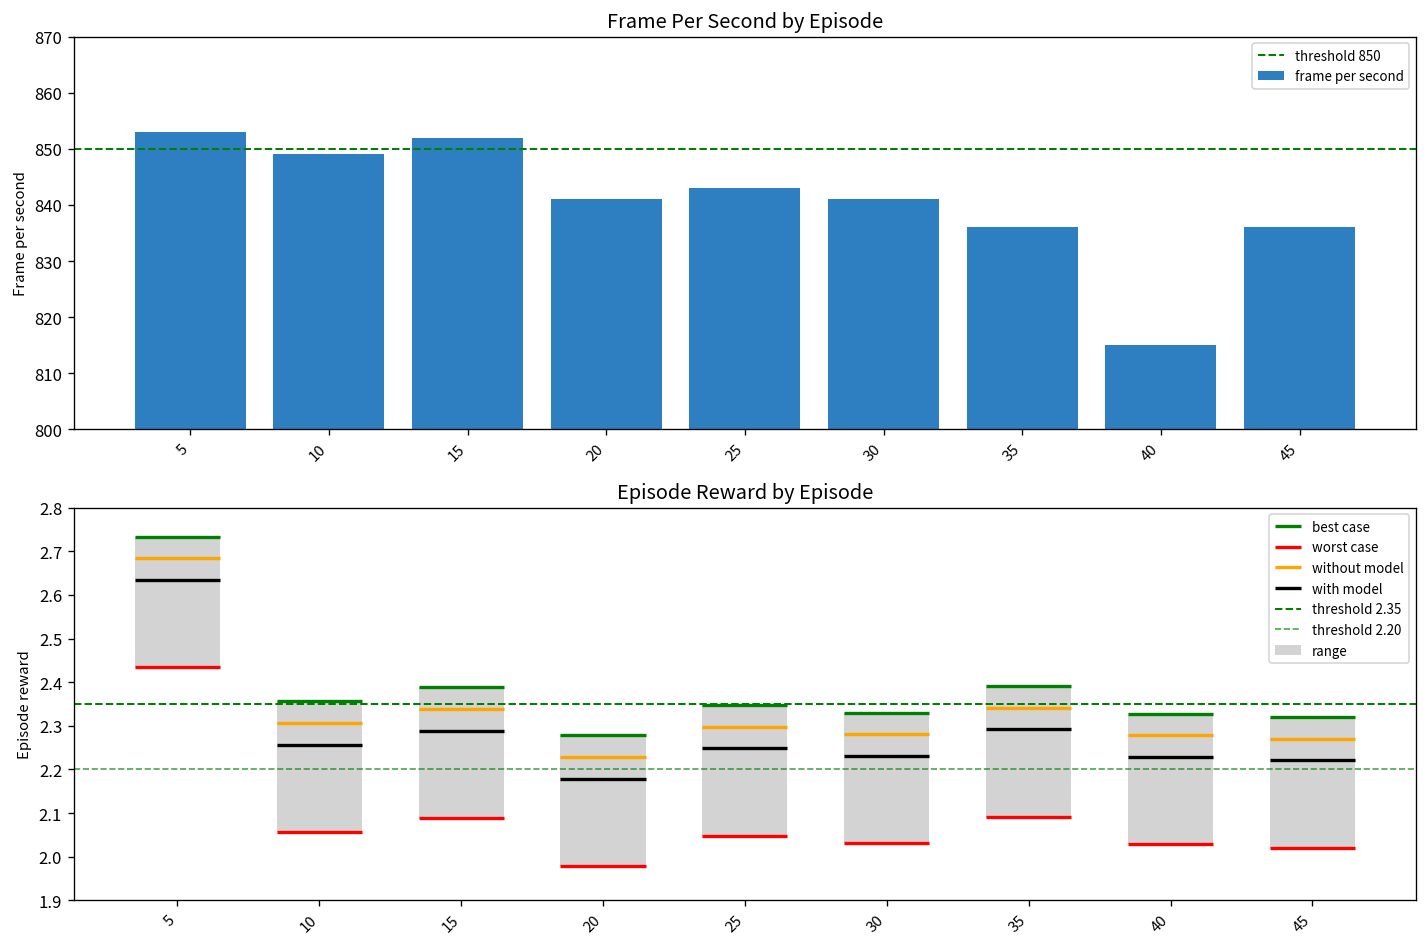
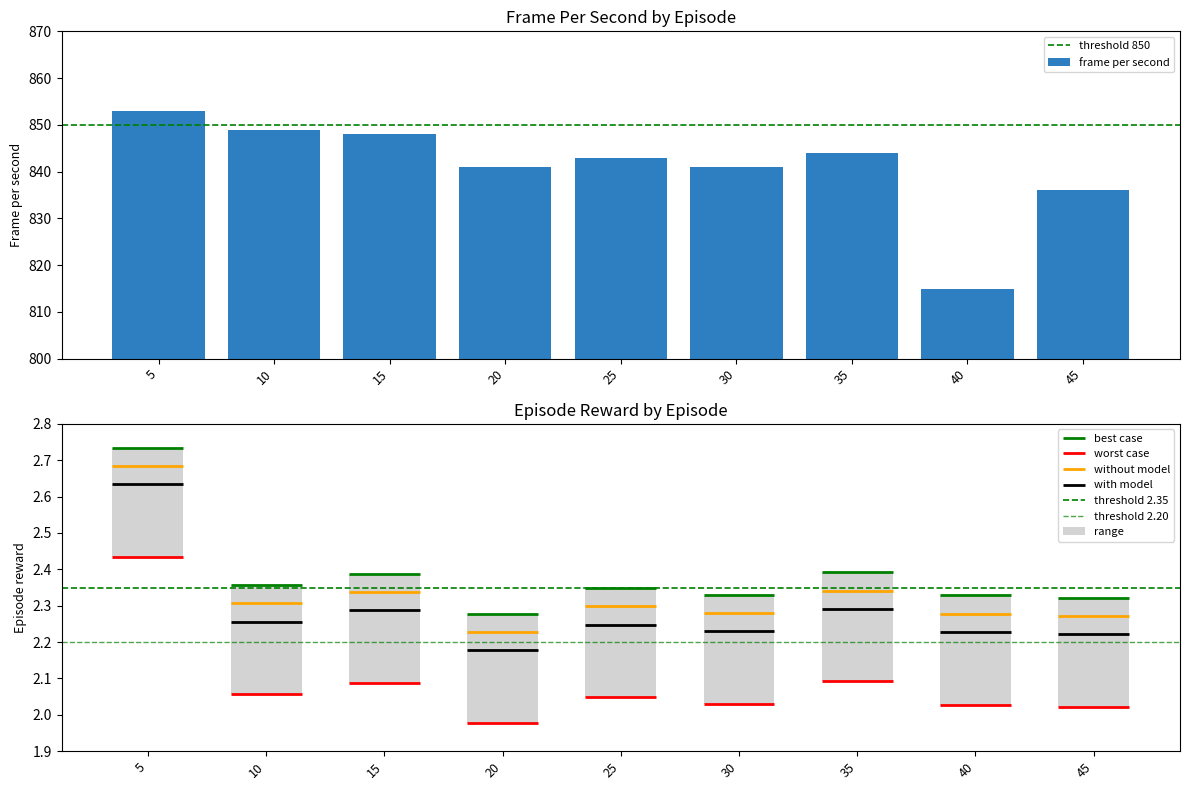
  {
    "Frame Per Second by Episode": {
      "5": 853,
      "10": 849,
-     "15": 852,
+     "15": 848,
      "20": 841,
      "25": 843,
      "30": 841,
-     "35": 836,
+     "35": 844,
      "40": 815,
      "45": 836
    },
    "Episode Reward by Episode": {
      "5": 2.73,
      "10": 2.36,
      "15": 2.39,
      "20": 2.28,
      "25": 2.35,
      "30": 2.33,
      "35": 2.39,
      "40": 2.33,
      "45": 2.32
    }
  }
